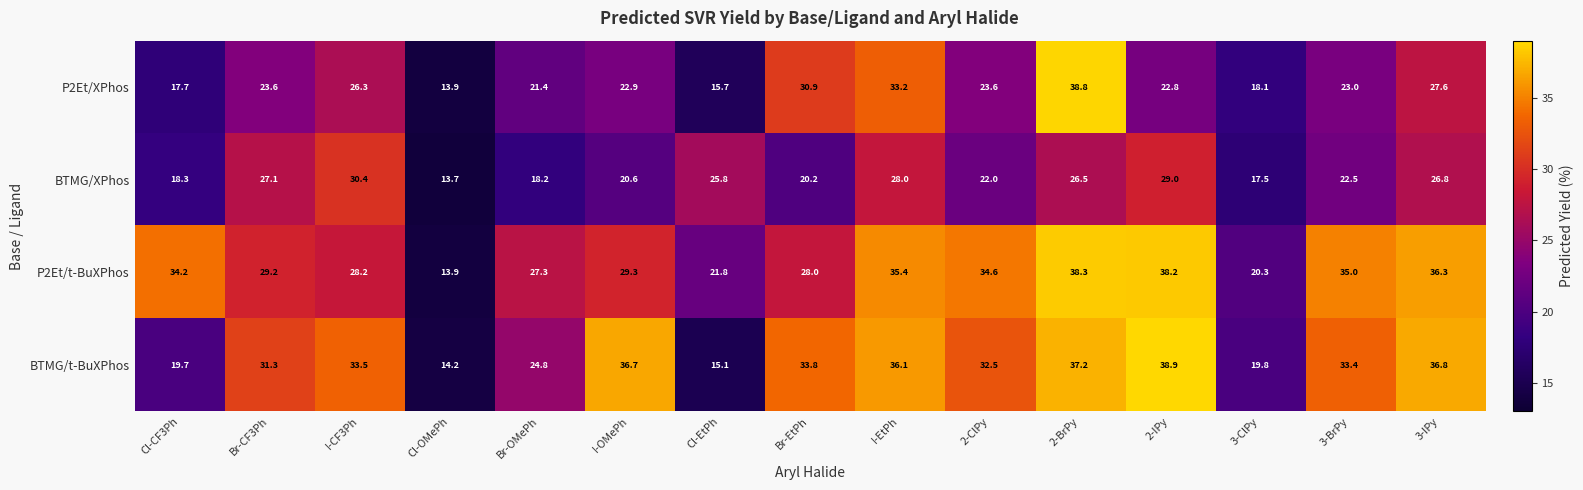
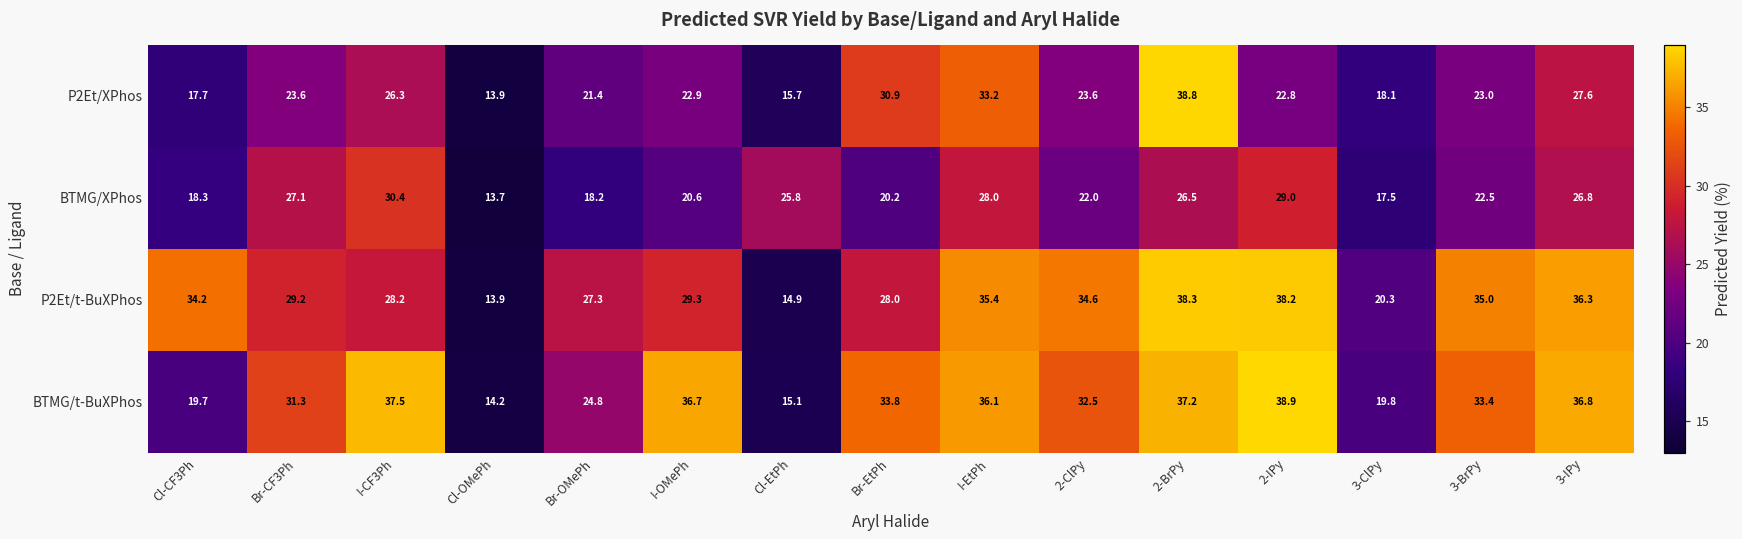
  {
    "P2Et/XPhos": {
      "Cl-CF3Ph": 17.7,
      "Br-CF3Ph": 23.6,
      "I-CF3Ph": 26.3,
      "Cl-OMePh": 13.9,
      "Br-OMePh": 21.4,
      "I-OMePh": 22.9,
      "Cl-EtPh": 15.7,
      "Br-EtPh": 30.9,
      "I-EtPh": 33.2,
      "2-ClPy": 23.6,
      "2-BrPy": 38.8,
      "2-IPy": 22.8,
      "3-ClPy": 18.1,
      "3-BrPy": 23.0,
      "3-IPy": 27.6
    },
    "BTMG/XPhos": {
      "Cl-CF3Ph": 18.3,
      "Br-CF3Ph": 27.1,
      "I-CF3Ph": 30.4,
      "Cl-OMePh": 13.7,
      "Br-OMePh": 18.2,
      "I-OMePh": 20.6,
      "Cl-EtPh": 25.8,
      "Br-EtPh": 20.2,
      "I-EtPh": 28.0,
      "2-ClPy": 22.0,
      "2-BrPy": 26.5,
      "2-IPy": 29.0,
      "3-ClPy": 17.5,
      "3-BrPy": 22.5,
      "3-IPy": 26.8
    },
    "P2Et/t-BuXPhos": {
      "Cl-CF3Ph": 34.2,
      "Br-CF3Ph": 29.2,
      "I-CF3Ph": 28.2,
      "Cl-OMePh": 13.9,
      "Br-OMePh": 27.3,
      "I-OMePh": 29.3,
-     "Cl-EtPh": 21.8,
+     "Cl-EtPh": 14.9,
      "Br-EtPh": 28.0,
      "I-EtPh": 35.4,
      "2-ClPy": 34.6,
      "2-BrPy": 38.3,
      "2-IPy": 38.2,
      "3-ClPy": 20.3,
      "3-BrPy": 35.0,
      "3-IPy": 36.3
    },
    "BTMG/t-BuXPhos": {
      "Cl-CF3Ph": 19.7,
      "Br-CF3Ph": 31.3,
-     "I-CF3Ph": 33.5,
+     "I-CF3Ph": 37.5,
      "Cl-OMePh": 14.2,
      "Br-OMePh": 24.8,
      "I-OMePh": 36.7,
      "Cl-EtPh": 15.1,
      "Br-EtPh": 33.8,
      "I-EtPh": 36.1,
      "2-ClPy": 32.5,
      "2-BrPy": 37.2,
      "2-IPy": 38.9,
      "3-ClPy": 19.8,
      "3-BrPy": 33.4,
      "3-IPy": 36.8
    }
  }
